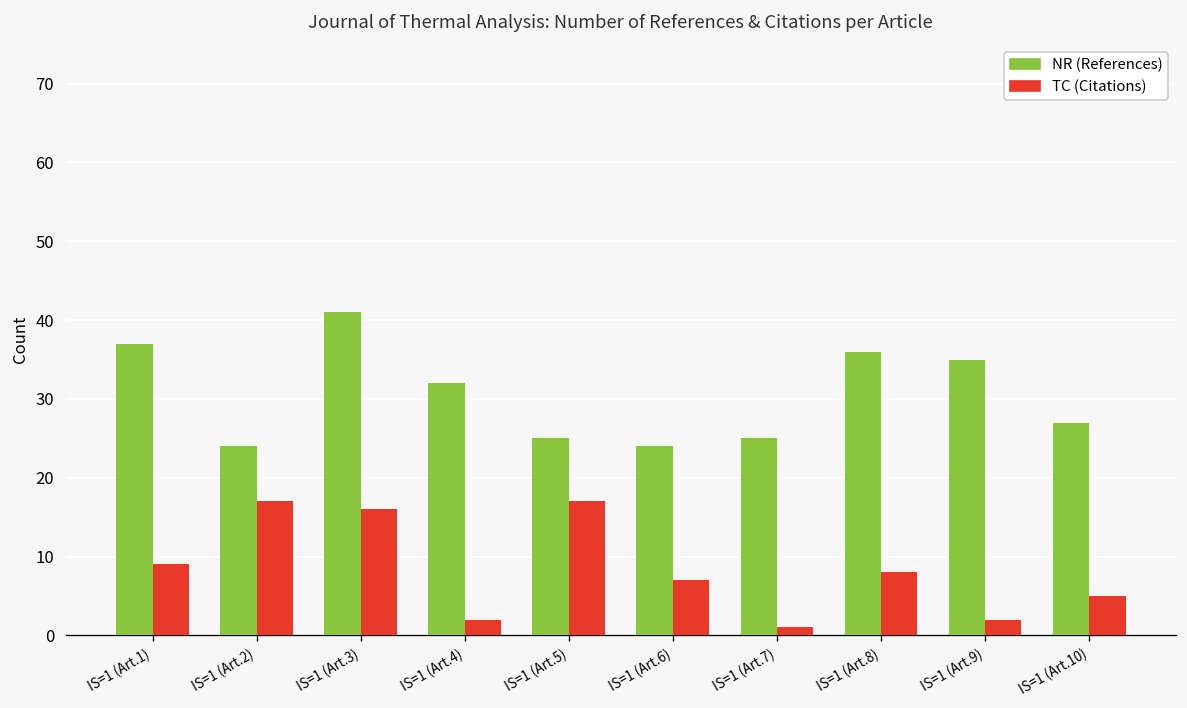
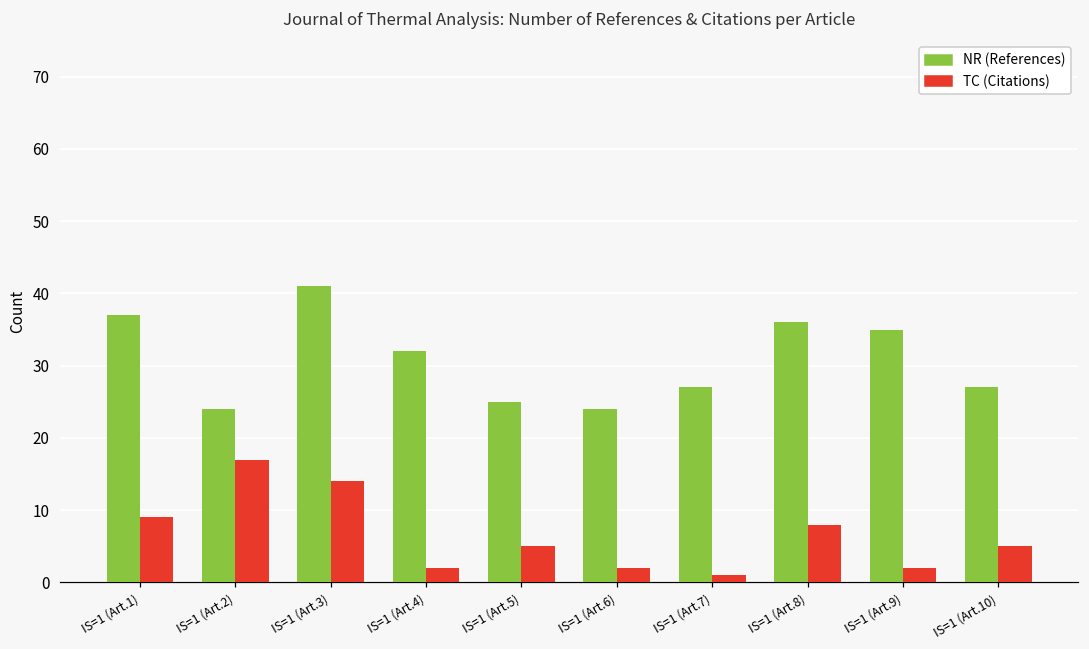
  {
    "NR (References)": {
      "IS=1 (Art.1)": 37,
      "IS=1 (Art.2)": 24,
      "IS=1 (Art.3)": 41,
      "IS=1 (Art.4)": 32,
      "IS=1 (Art.5)": 25,
      "IS=1 (Art.6)": 24,
-     "IS=1 (Art.7)": 25,
+     "IS=1 (Art.7)": 27,
      "IS=1 (Art.8)": 36,
      "IS=1 (Art.9)": 35,
      "IS=1 (Art.10)": 27
    },
    "TC (Citations)": {
      "IS=1 (Art.1)": 9,
      "IS=1 (Art.2)": 17,
-     "IS=1 (Art.3)": 16,
+     "IS=1 (Art.3)": 14,
      "IS=1 (Art.4)": 2,
-     "IS=1 (Art.5)": 17,
-     "IS=1 (Art.6)": 7,
+     "IS=1 (Art.5)": 5,
+     "IS=1 (Art.6)": 2,
      "IS=1 (Art.7)": 1,
      "IS=1 (Art.8)": 8,
      "IS=1 (Art.9)": 2,
      "IS=1 (Art.10)": 5
    }
  }
